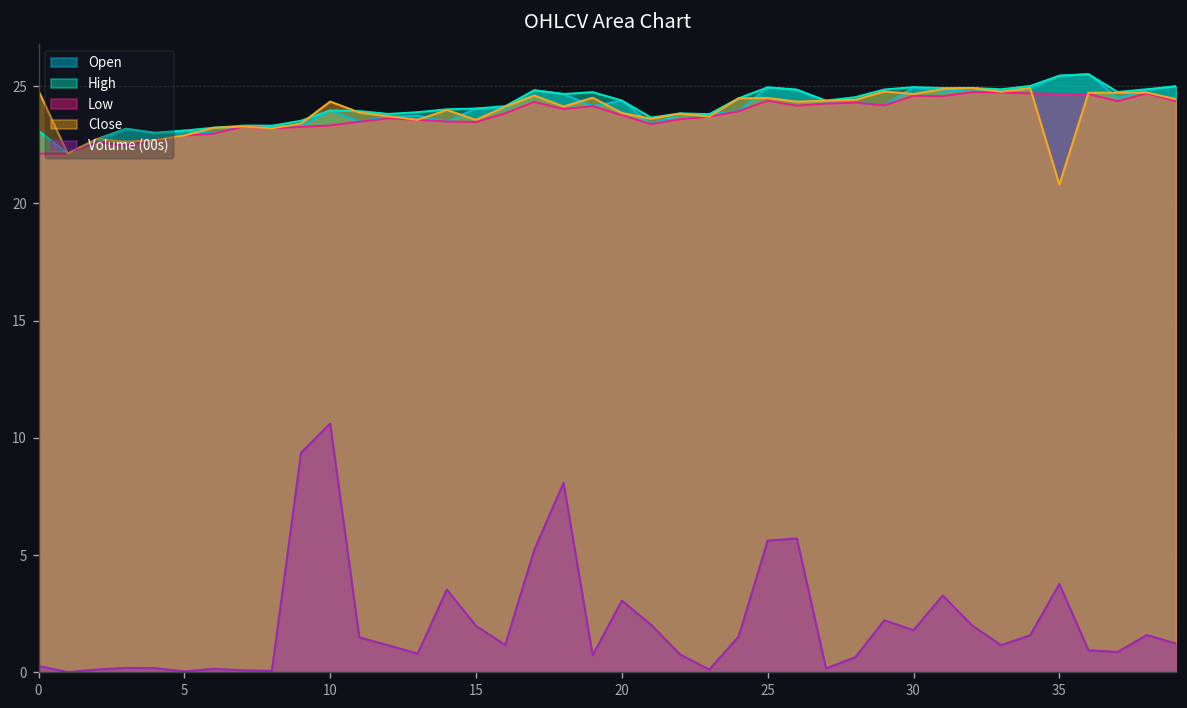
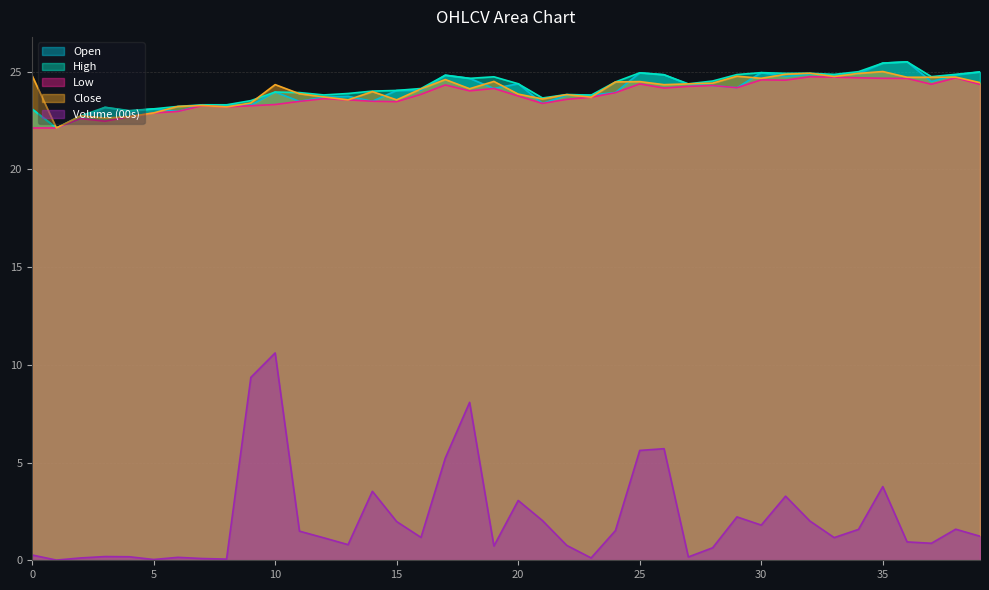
  {
    "Close": {
      "0": 24.8,
      "10": 24.3,
-     "35": 20.8
+     "35": 25.0
    }
  }
